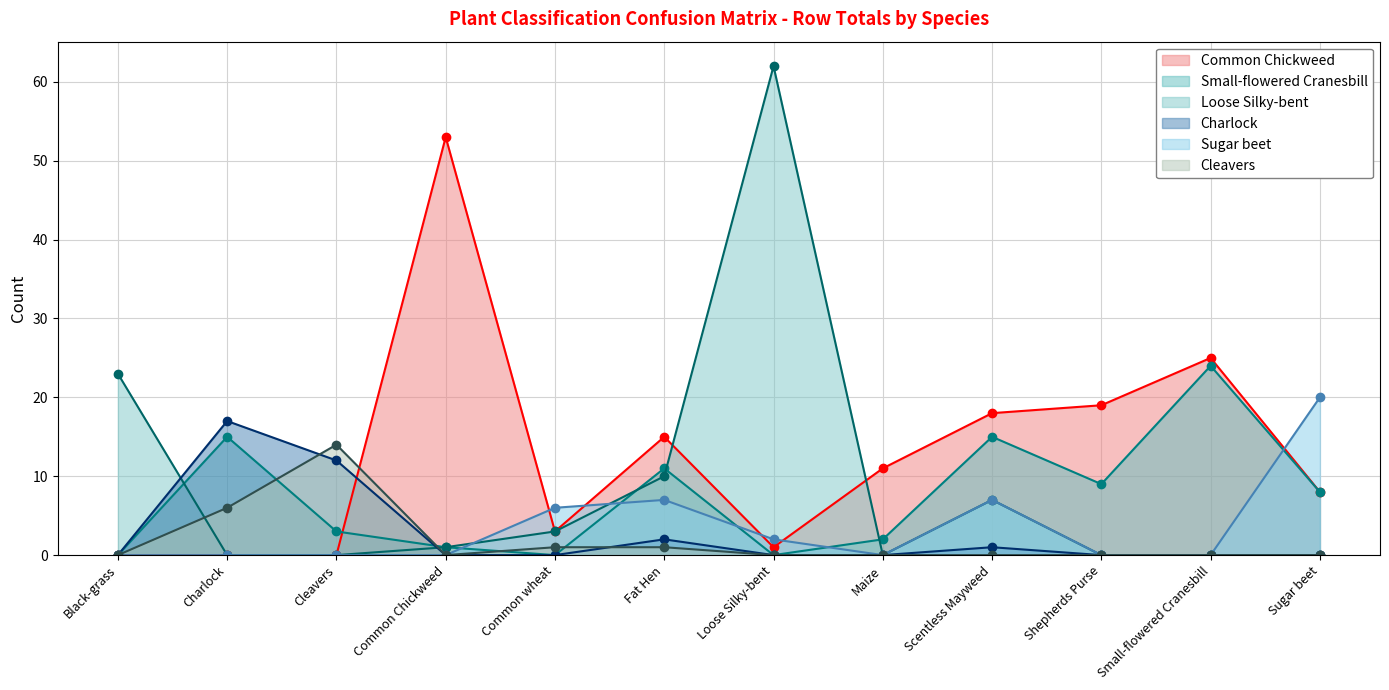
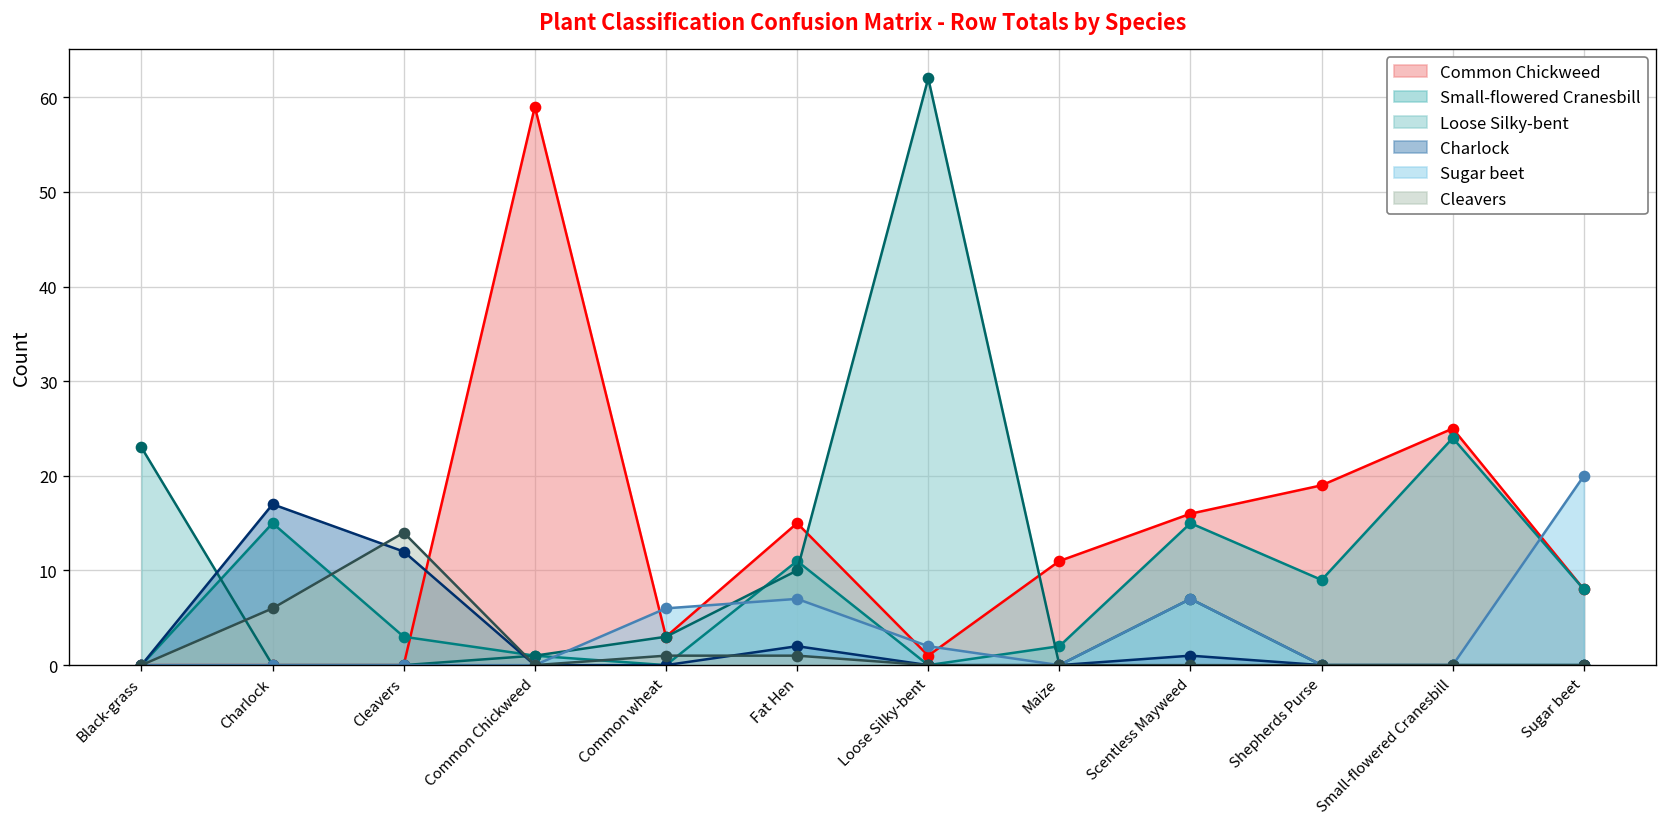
  {
    "Common Chickweed": {
-     "Common Chickweed": 53,
+     "Common Chickweed": 59,
      "Fat Hen": 15,
      "Loose Silky-bent": 1,
      "Maize": 11,
-     "Scentless Mayweed": 18,
+     "Scentless Mayweed": 16,
      "Shepherds Purse": 19,
      "Small-flowered Cranesbill": 25
    }
  }
